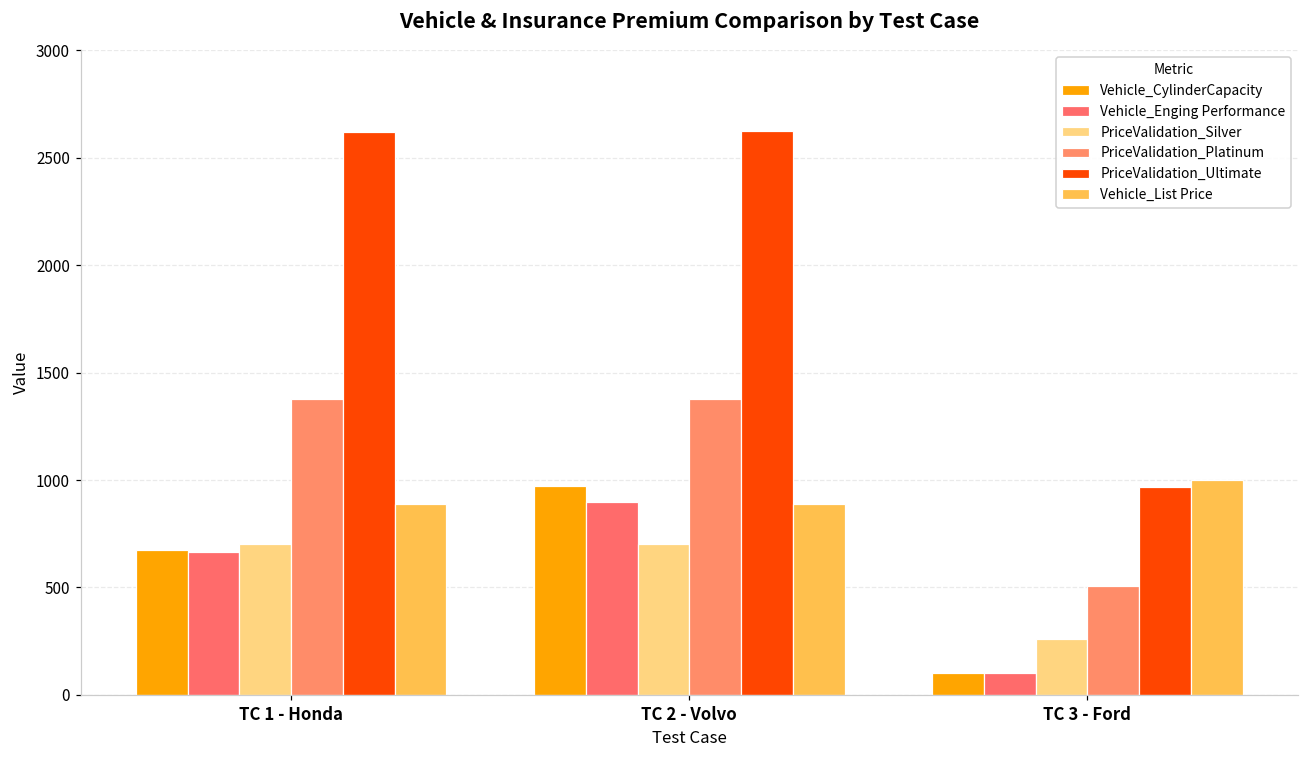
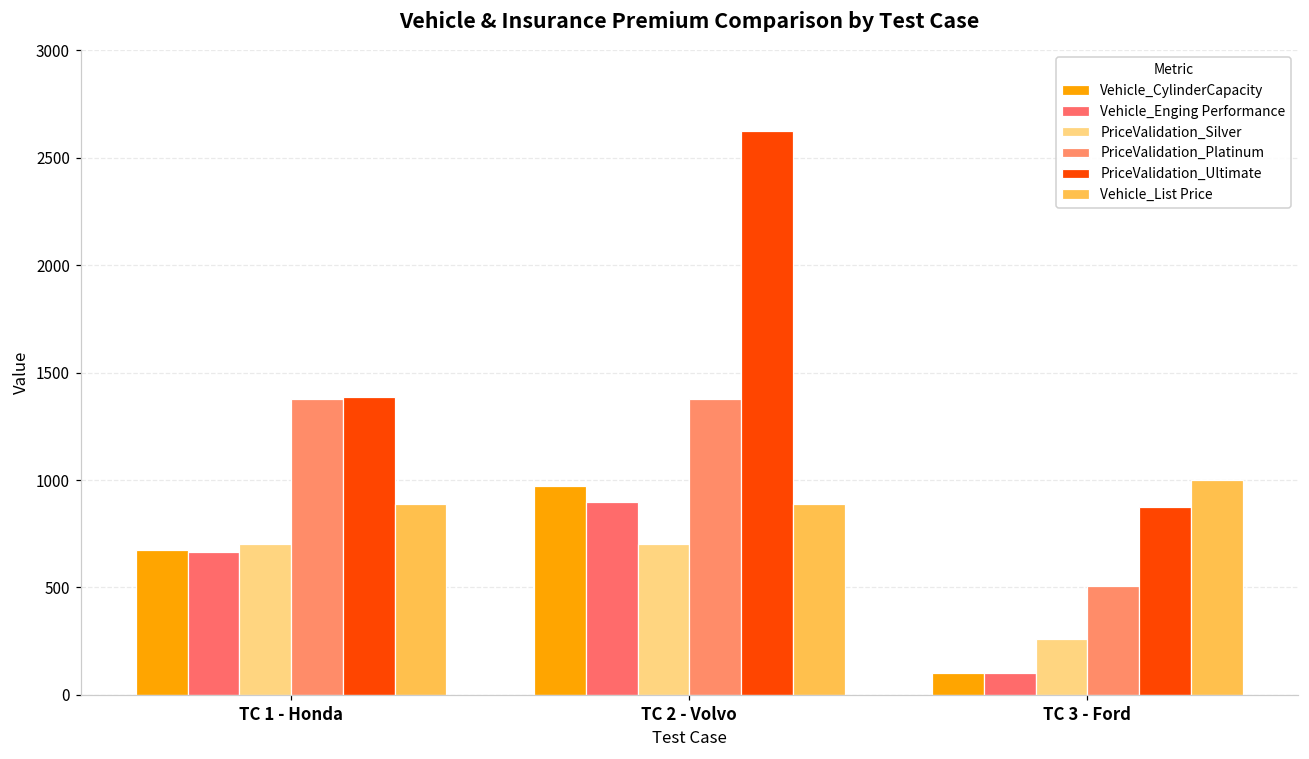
  {
    "Vehicle_CylinderCapacity": {
      "TC 1 - Honda": 680,
      "TC 2 - Volvo": 970,
      "TC 3 - Ford": 100
    },
    "PriceValidation_Ultimate": {
-     "TC 1 - Honda": 2620,
+     "TC 1 - Honda": 1390,
      "TC 2 - Volvo": 2630,
-     "TC 3 - Ford": 970
+     "TC 3 - Ford": 870
    }
  }
